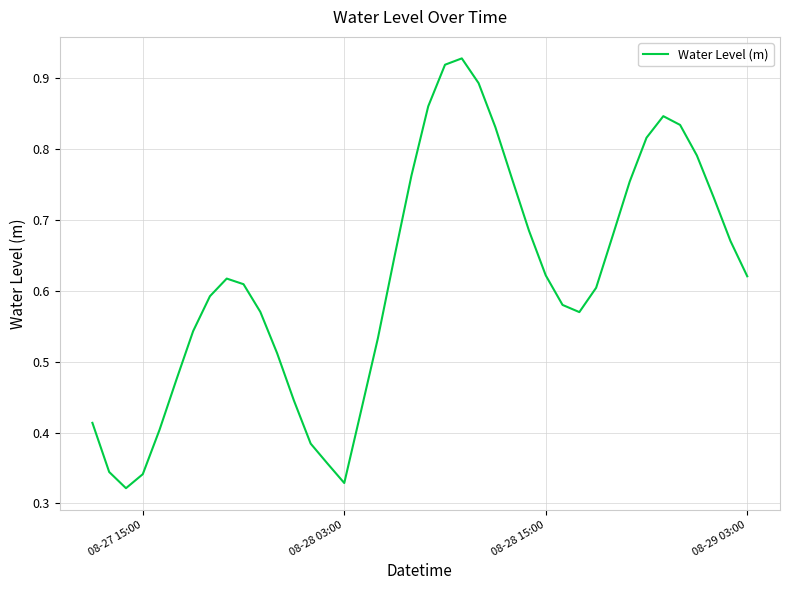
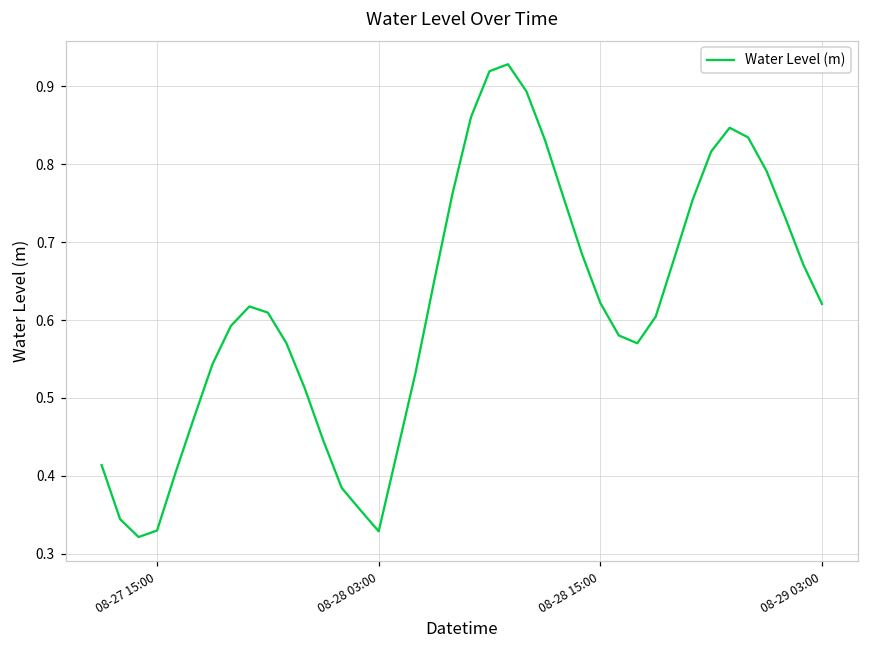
  {
-   "08-27 15:00": 0.34,
+   "08-27 15:00": 0.33,
    "08-28 03:00": 0.33,
    "08-28 15:00": 0.62,
    "08-29 03:00": 0.62
  }
